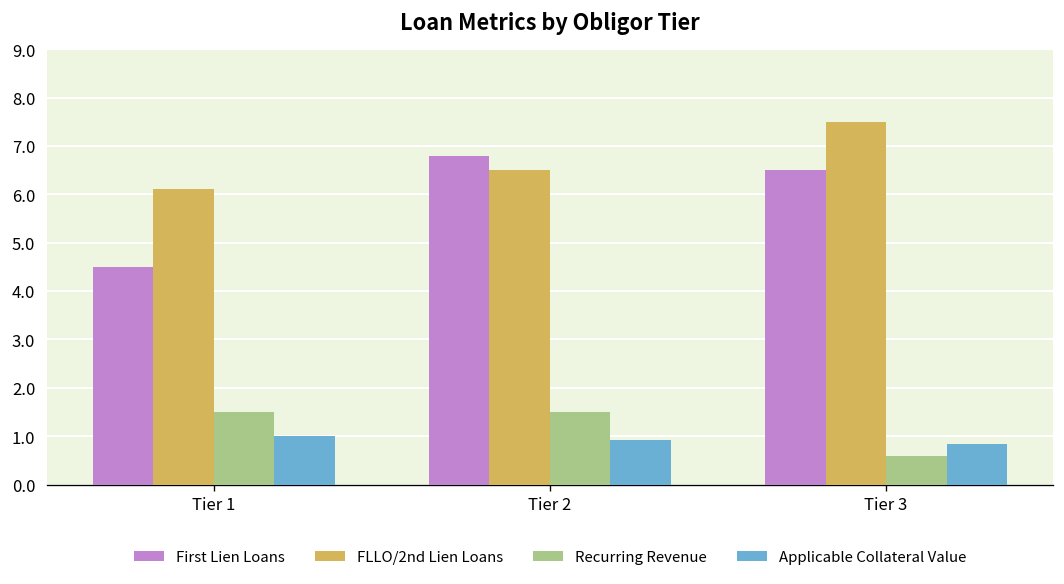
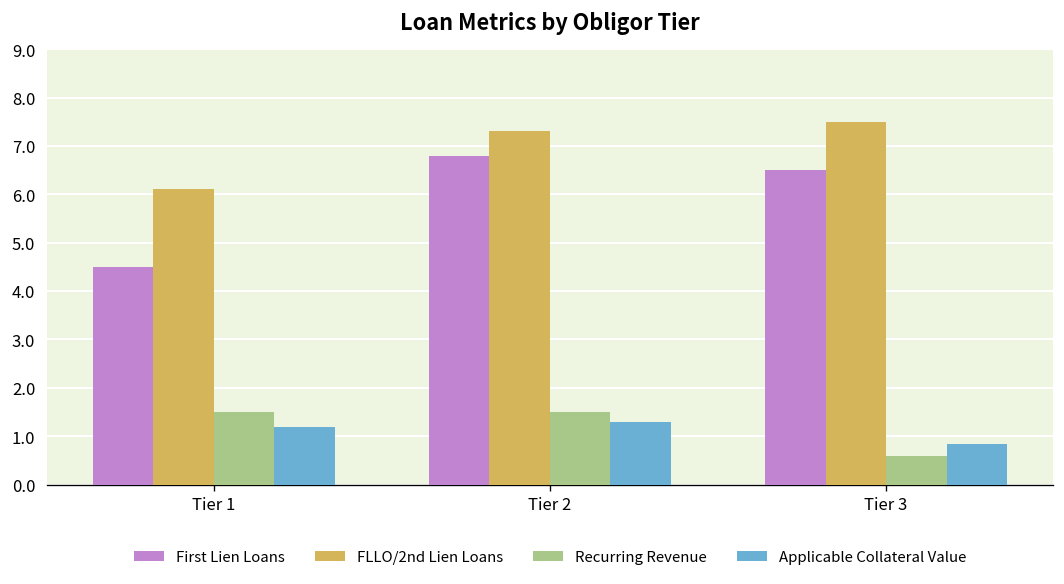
  {
    "First Lien Loans": {
      "Tier 1": 4.5,
      "Tier 2": 6.8,
      "Tier 3": 6.5
    },
    "FLLO/2nd Lien Loans": {
      "Tier 1": 6.1,
-     "Tier 2": 6.5,
+     "Tier 2": 7.3,
      "Tier 3": 7.5
    },
    "Recurring Revenue": {
      "Tier 1": 1.5,
      "Tier 2": 1.5,
      "Tier 3": 0.6
    },
    "Applicable Collateral Value": {
-     "Tier 1": 1.0,
-     "Tier 2": 0.9,
+     "Tier 1": 1.2,
+     "Tier 2": 1.3,
      "Tier 3": 0.9
    }
  }
